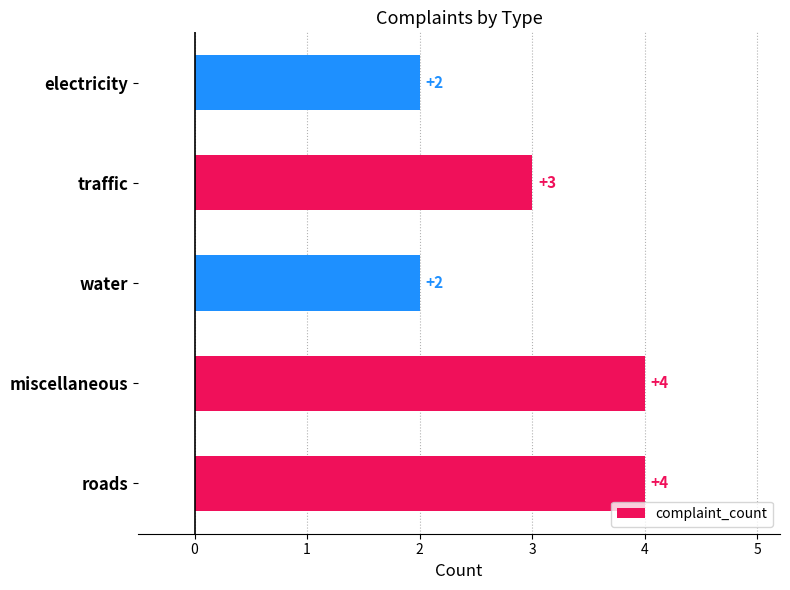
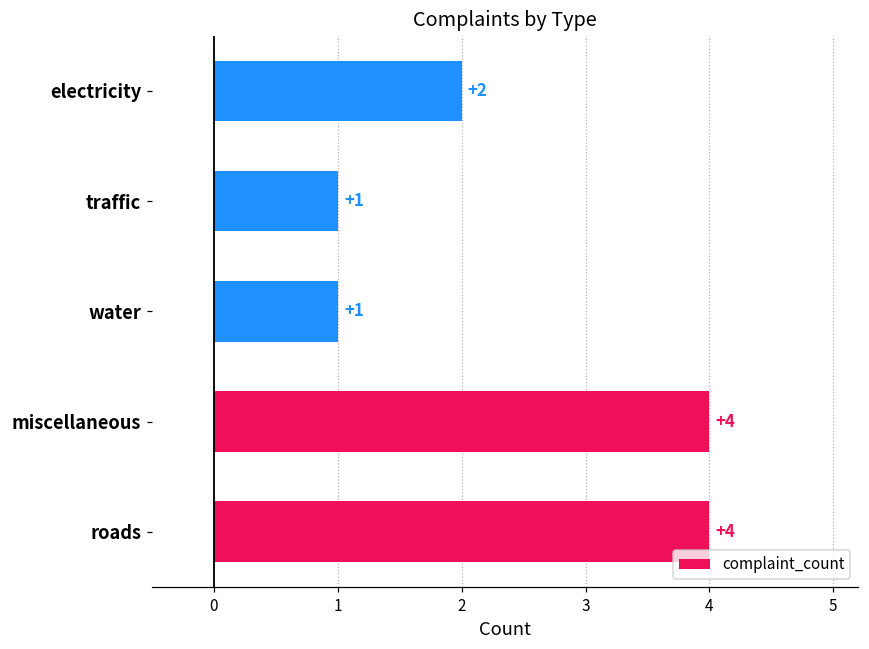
  {
    "electricity": "+2",
-   "traffic": "+3",
-   "water": "+2",
+   "traffic": "+1",
+   "water": "+1",
    "miscellaneous": "+4",
    "roads": "+4"
  }
